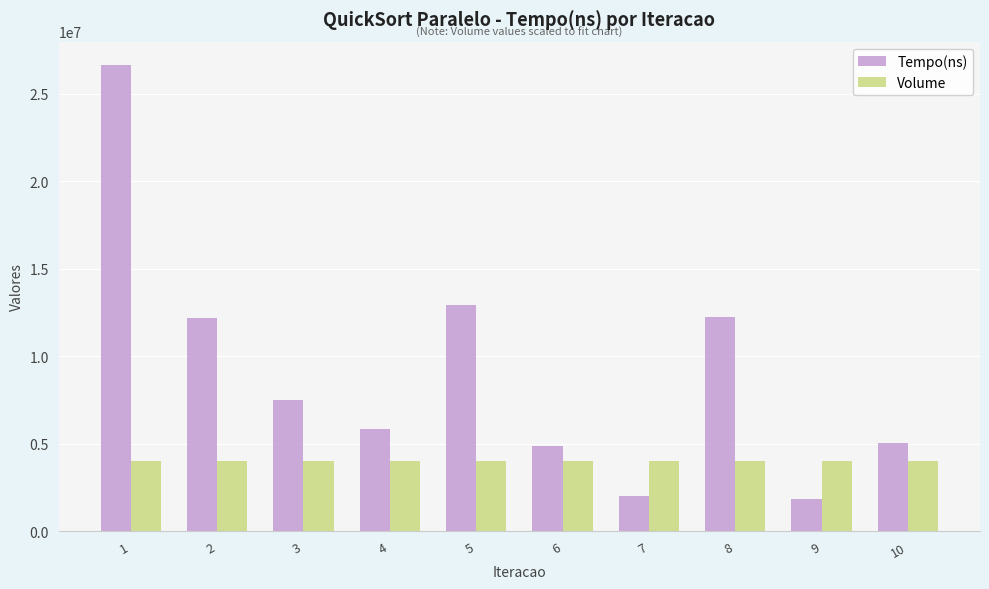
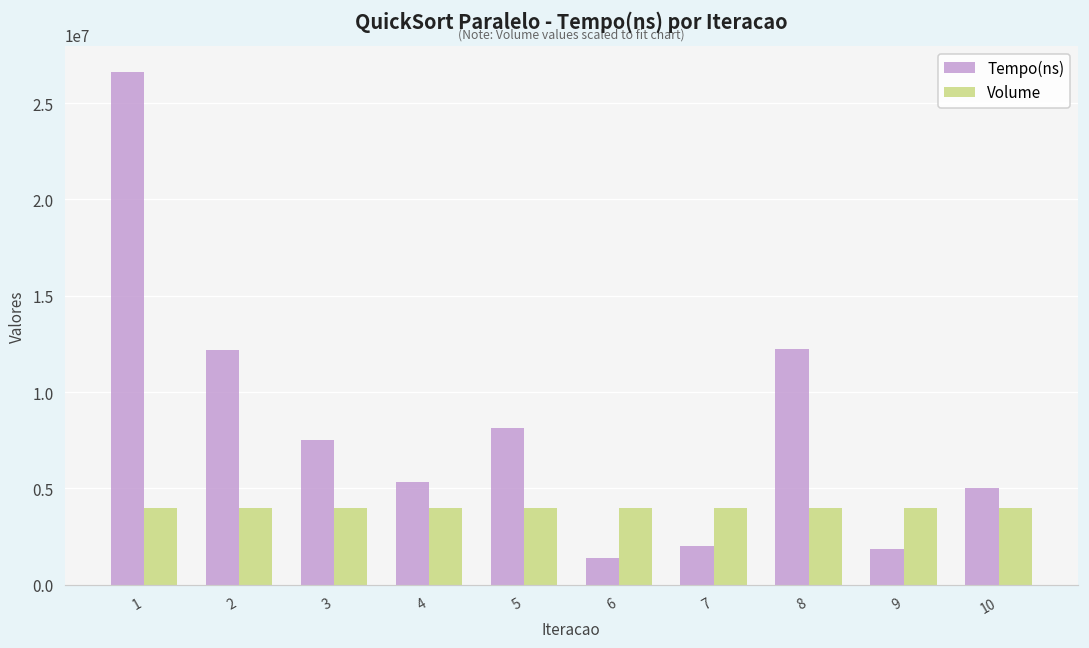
  {
    "Tempo(ns)": {
      "1": 26600000,
      "2": 12200000,
      "3": 7500000,
-     "4": 5800000,
-     "5": 12900000,
-     "6": 4900000,
+     "4": 5400000,
+     "5": 8100000,
+     "6": 1400000,
      "7": 2000000,
      "8": 12200000,
      "9": 1800000,
      "10": 5000000
    },
    "Volume": {
      "1": 4000000,
      "2": 4000000,
      "3": 4000000,
      "4": 4000000,
      "5": 4000000,
      "6": 4000000,
      "7": 4000000,
      "8": 4000000,
      "9": 4000000,
      "10": 4000000
    }
  }
